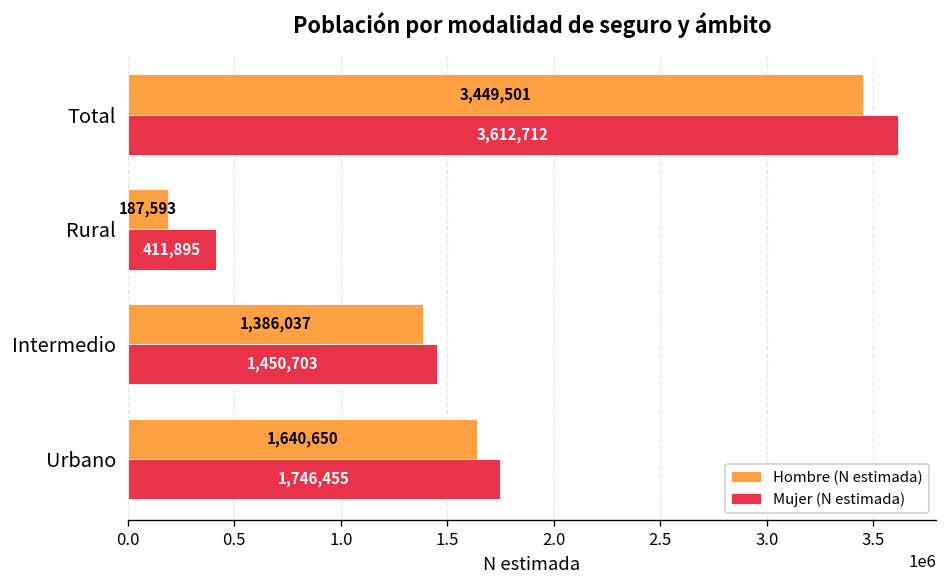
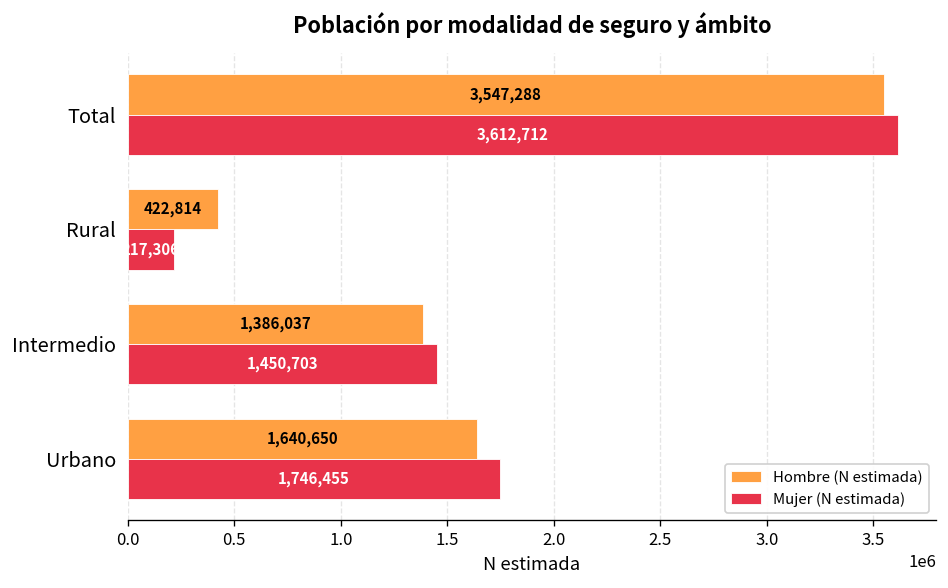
  {
    "Hombre (N estimada)": {
-     "Total": "3,449,501",
-     "Rural": "187,593",
+     "Total": "3,547,288",
+     "Rural": "422,814",
      "Intermedio": "1,386,037",
      "Urbano": "1,640,650"
    },
    "Mujer (N estimada)": {
      "Total": "3,612,712",
-     "Rural": "411,895",
+     "Rural": "217,306",
      "Intermedio": "1,450,703",
      "Urbano": "1,746,455"
    }
  }
